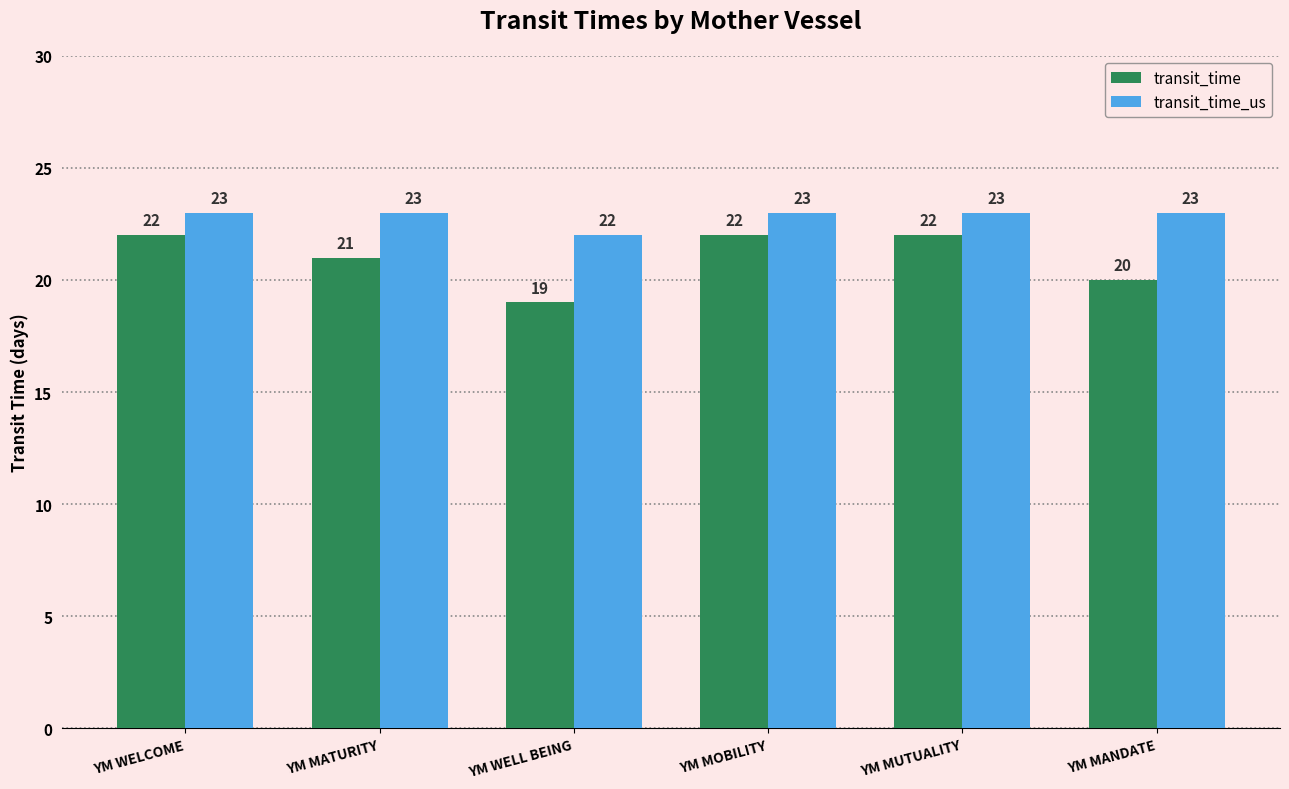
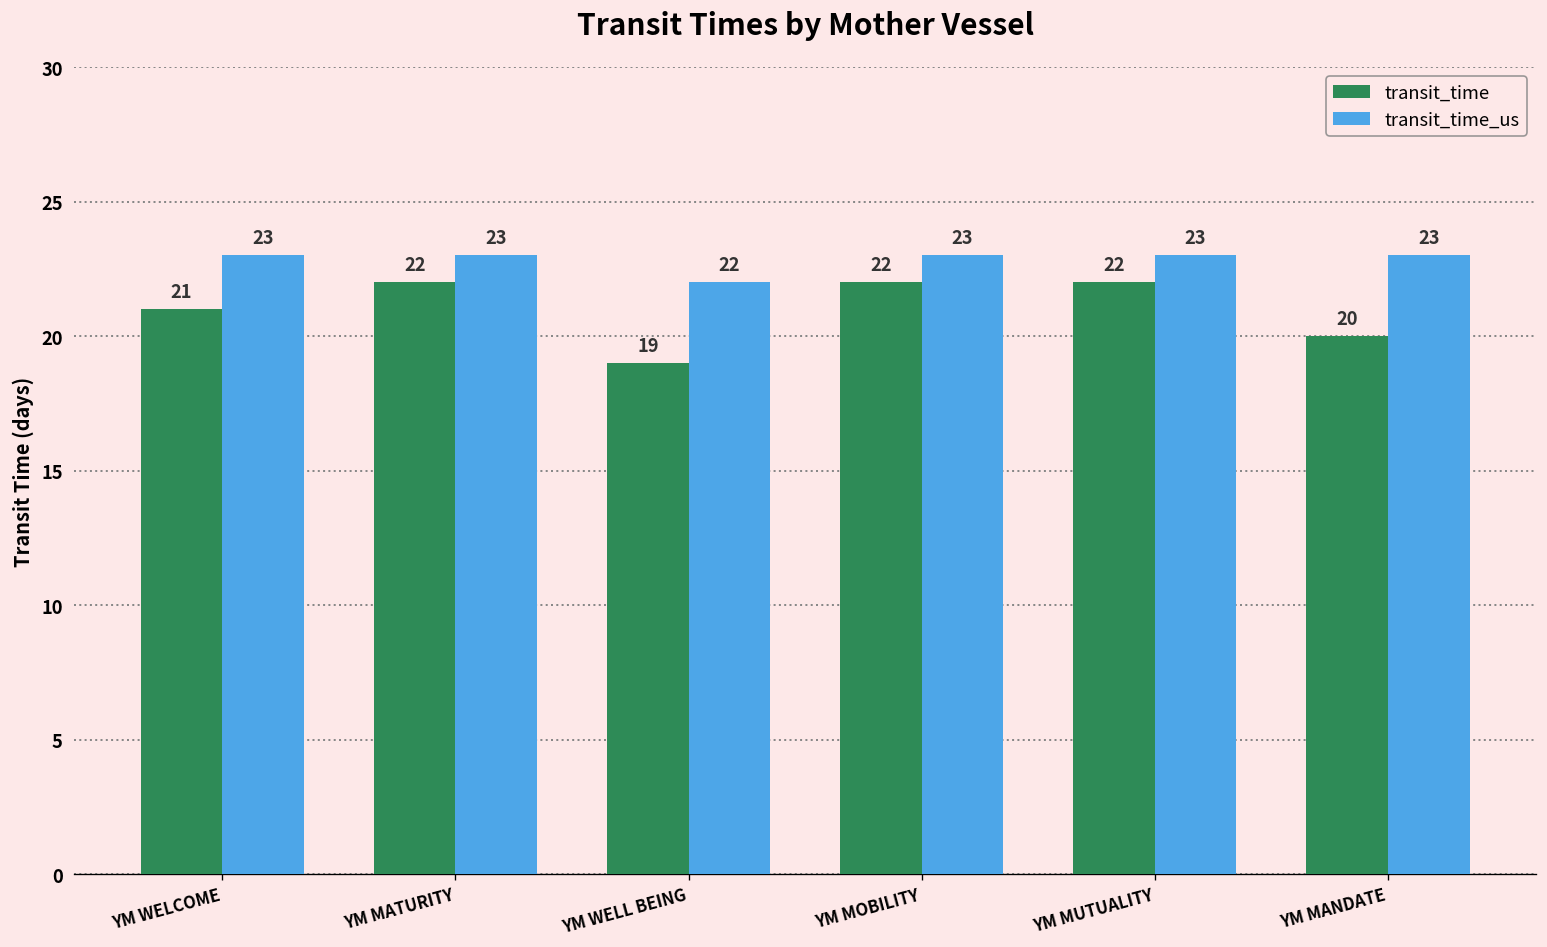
  {
    "transit_time": {
-     "YM WELCOME": 22,
-     "YM MATURITY": 21,
+     "YM WELCOME": 21,
+     "YM MATURITY": 22,
      "YM WELL BEING": 19,
      "YM MOBILITY": 22,
      "YM MUTUALITY": 22,
      "YM MANDATE": 20
    },
    "transit_time_us": {
      "YM WELCOME": 23,
      "YM MATURITY": 23,
      "YM WELL BEING": 22,
      "YM MOBILITY": 23,
      "YM MUTUALITY": 23,
      "YM MANDATE": 23
    }
  }
